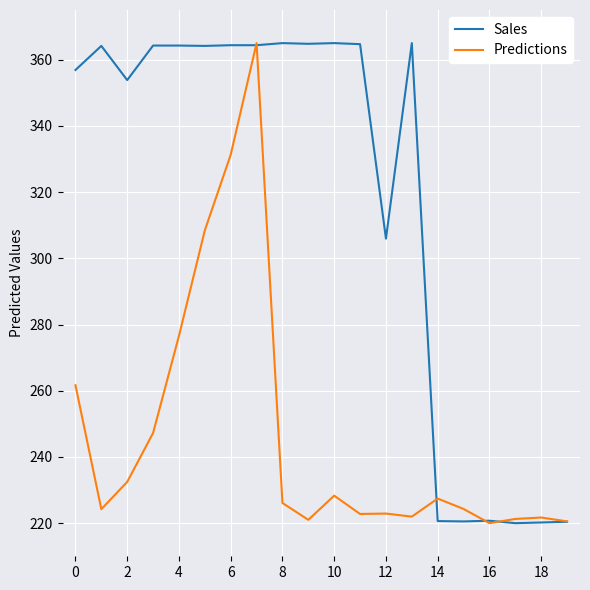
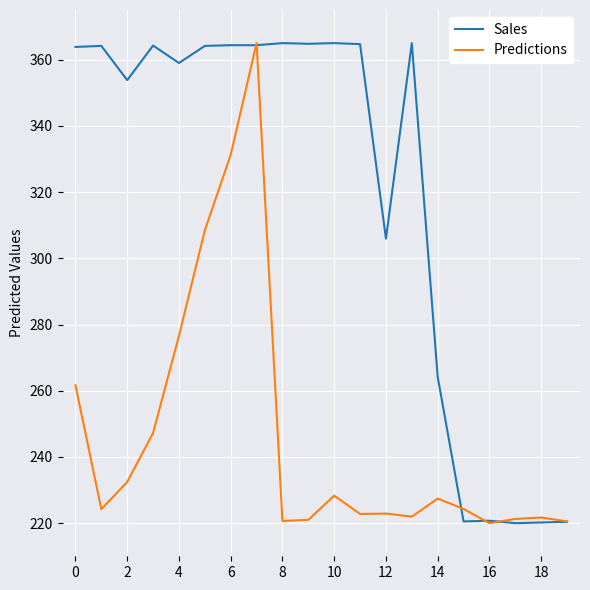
  {
    "Sales": {
-     "0": 357,
+     "0": 364,
      "2": 354,
-     "4": 364,
+     "4": 359,
      "6": 364,
      "8": 365,
      "10": 365,
      "12": 306,
-     "14": 221,
+     "14": 264,
      "18": 220
    },
    "Predictions": {
      "0": 262,
      "2": 232,
      "4": 277,
      "6": 331,
-     "8": 226,
+     "8": 221,
      "10": 228,
      "12": 223,
      "14": 227,
      "18": 222
    }
  }
